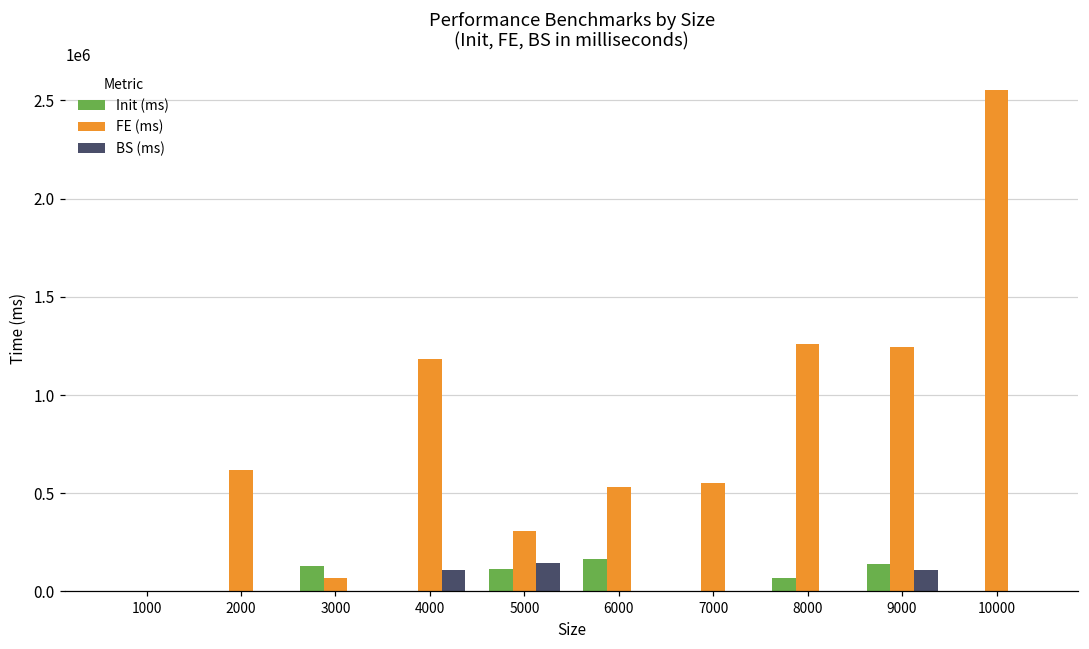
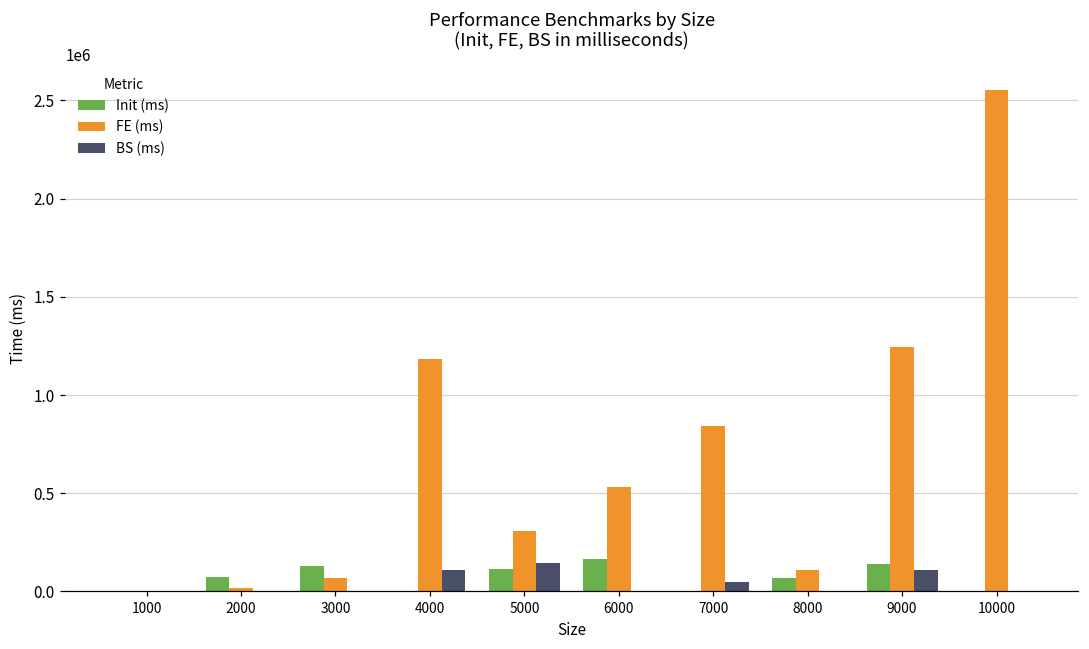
  {
    "Init (ms)": {
-     "2000": 0,
+     "2000": 80000,
      "3000": 130000,
      "5000": 110000,
      "6000": 160000,
      "8000": 70000,
      "9000": 140000
    },
    "FE (ms)": {
-     "2000": 620000,
+     "2000": 20000,
      "3000": 70000,
      "4000": 1180000,
      "5000": 310000,
      "6000": 530000,
-     "7000": 550000,
-     "8000": 1260000,
+     "7000": 840000,
+     "8000": 110000,
      "9000": 1240000,
      "10000": 2550000
    },
    "BS (ms)": {
      "4000": 110000,
      "5000": 140000,
-     "7000": 0,
+     "7000": 50000,
      "9000": 110000
    }
  }
